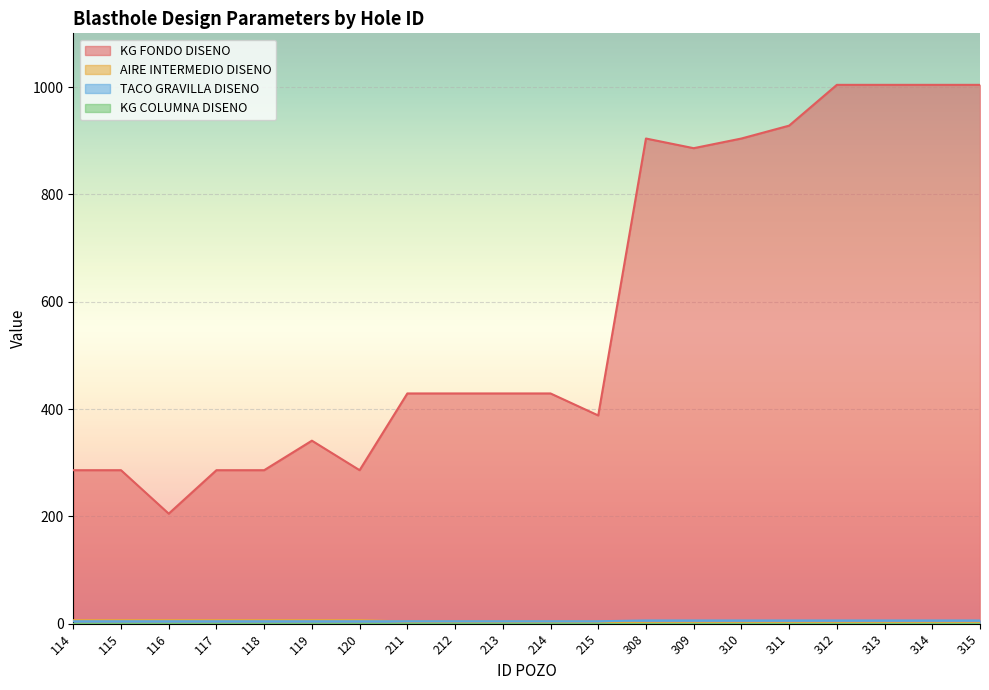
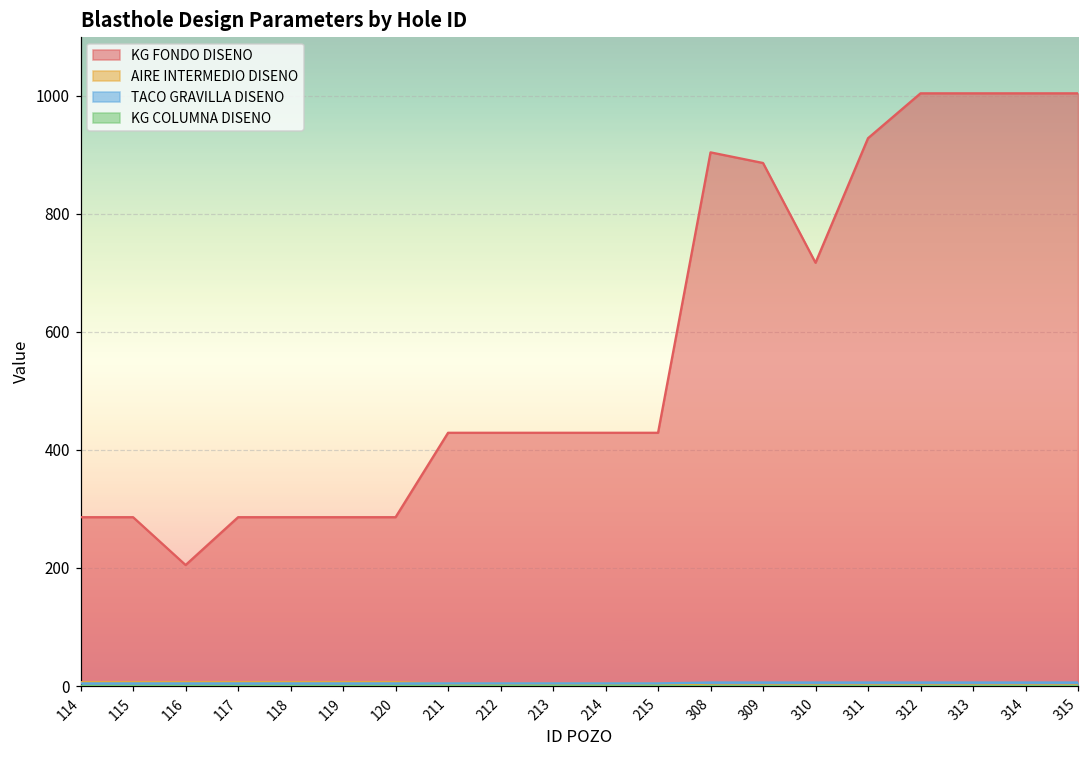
  {
    "KG FONDO DISENO": {
      "114": 290,
      "115": 290,
      "116": 210,
      "117": 290,
      "118": 290,
-     "119": 340,
+     "119": 290,
      "120": 290,
      "211": 430,
      "212": 430,
      "213": 430,
      "214": 430,
-     "215": 390,
+     "215": 430,
      "308": 900,
      "309": 890,
-     "310": 900,
+     "310": 720,
      "311": 930,
      "312": 1000,
      "313": 1000,
      "314": 1000,
      "315": 1000
    },
    "TACO GRAVILLA DISENO": {
      "308": 10,
      "309": 10,
      "310": 10,
      "311": 10,
      "312": 10,
      "313": 10,
      "314": 10,
      "315": 10
    }
  }
